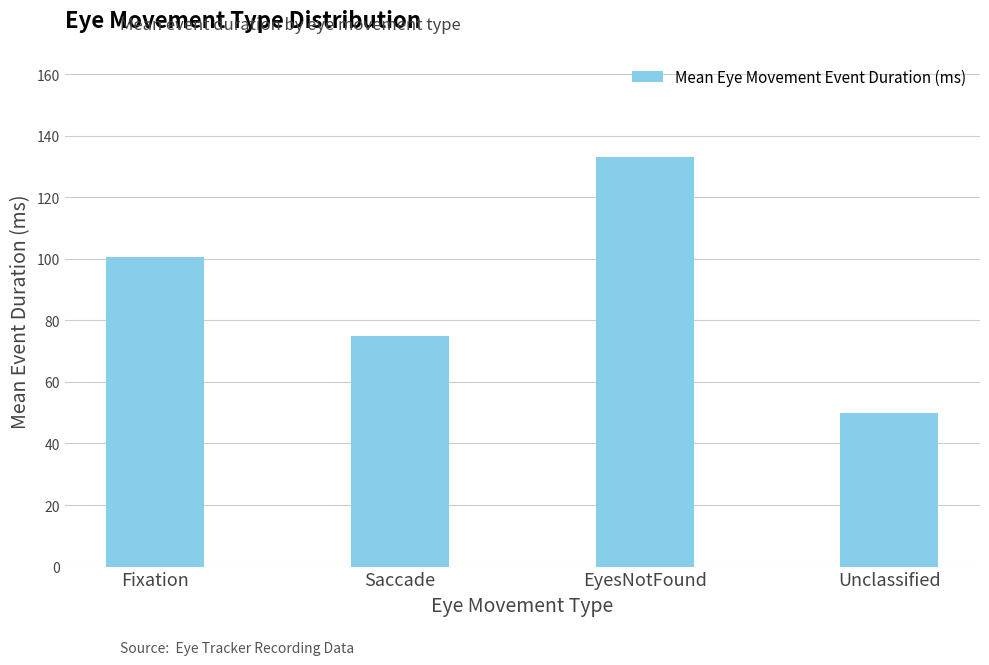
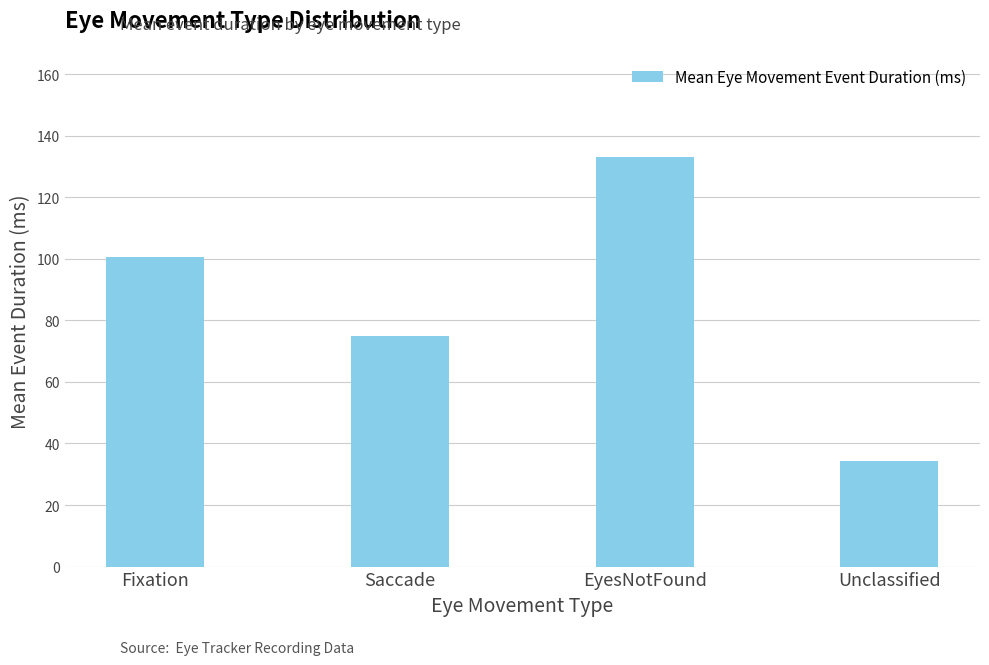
  {
    "Fixation": 101,
    "Saccade": 75,
    "EyesNotFound": 133,
-   "Unclassified": 50
+   "Unclassified": 34
  }
